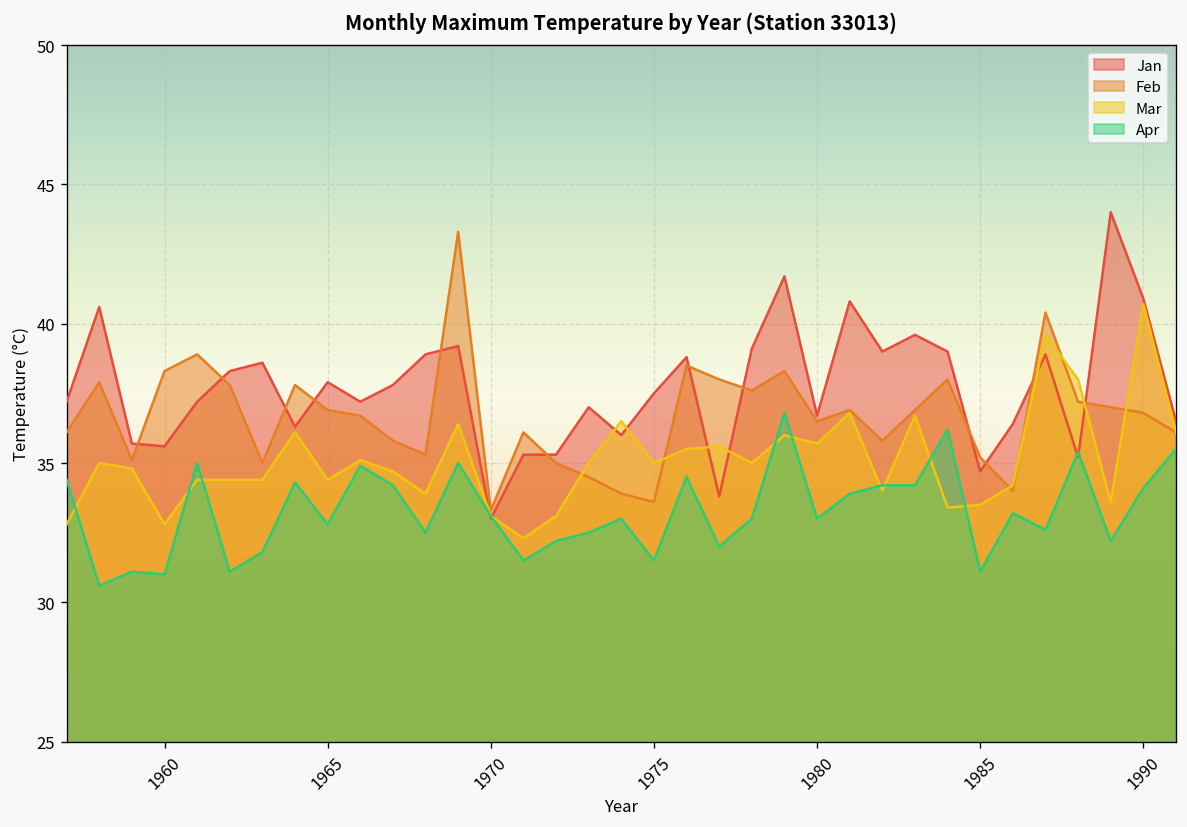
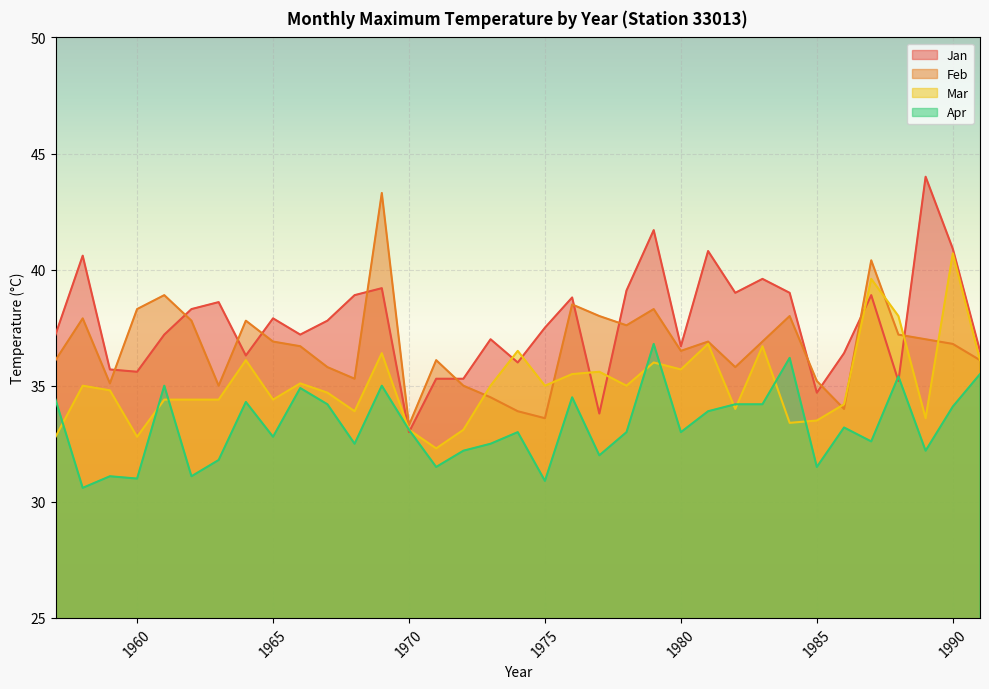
  {
    "Apr": {
      "1960": 31.0,
      "1965": 32.8,
-     "1975": 31.5,
+     "1975": 30.9,
      "1980": 33.0,
-     "1985": 31.1,
+     "1985": 31.5,
      "1990": 34.1
    }
  }
